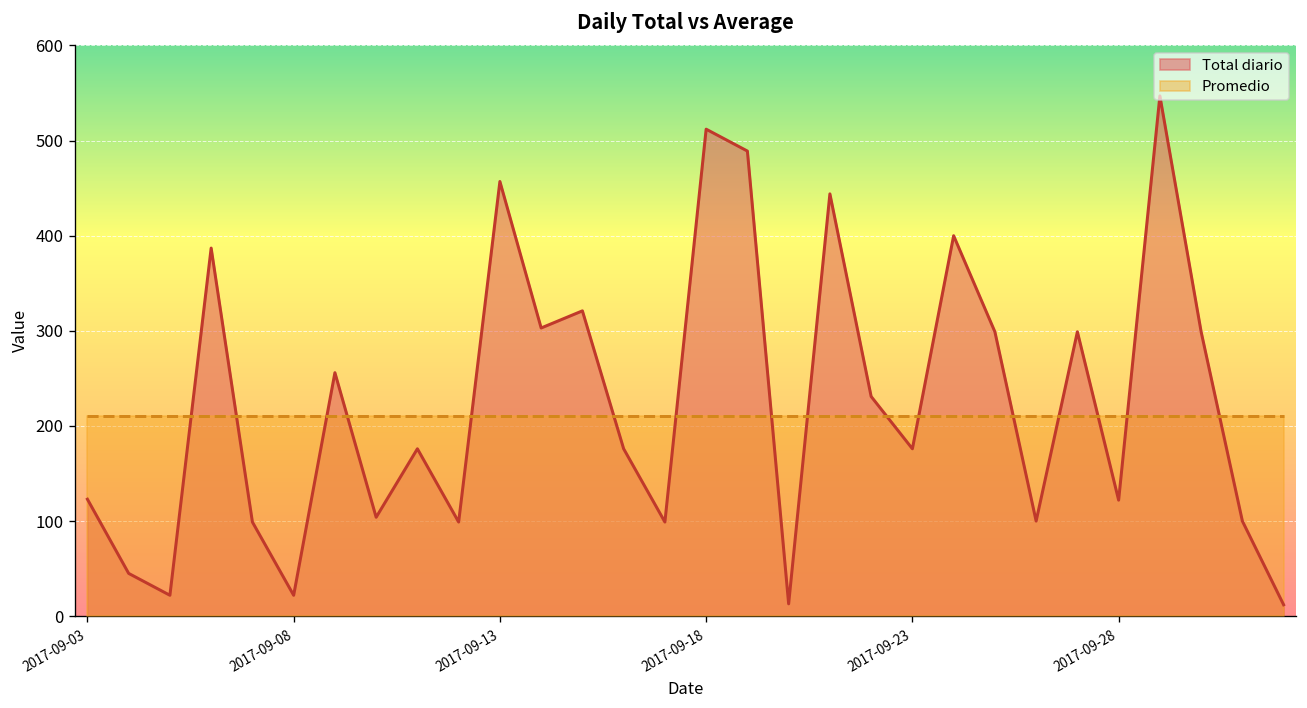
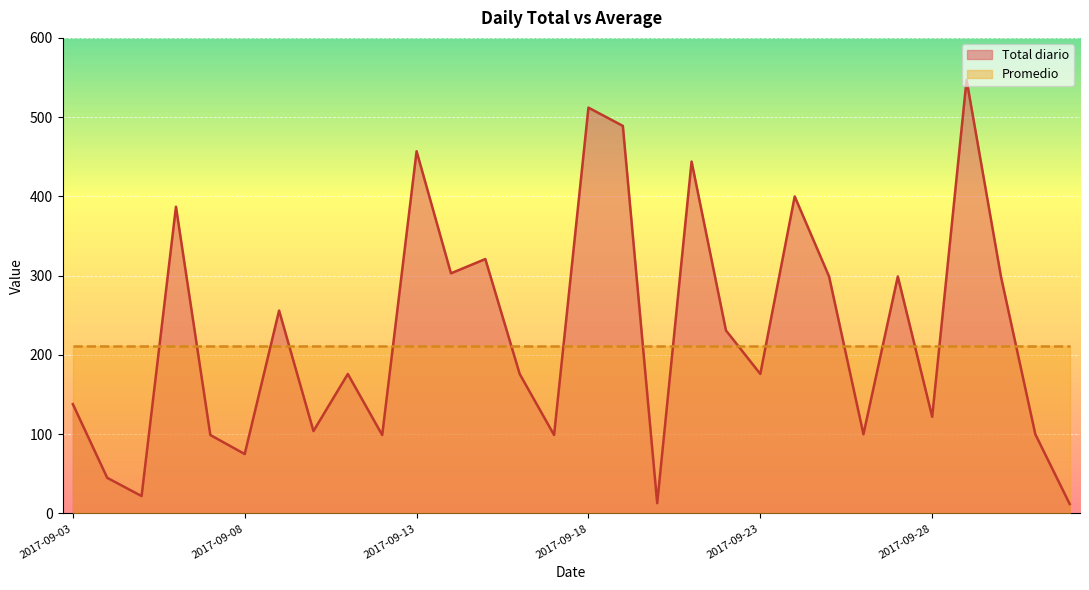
  {
    "Total diario": {
-     "2017-09-03": 120,
-     "2017-09-08": 20,
+     "2017-09-03": 140,
+     "2017-09-08": 80,
      "2017-09-13": 460,
      "2017-09-18": 510,
      "2017-09-23": 180,
      "2017-09-28": 120
    },
    "Promedio": {
      "2017-09-03": 210,
      "2017-09-08": 210,
      "2017-09-13": 210,
      "2017-09-18": 210,
      "2017-09-23": 210,
      "2017-09-28": 210
    }
  }
